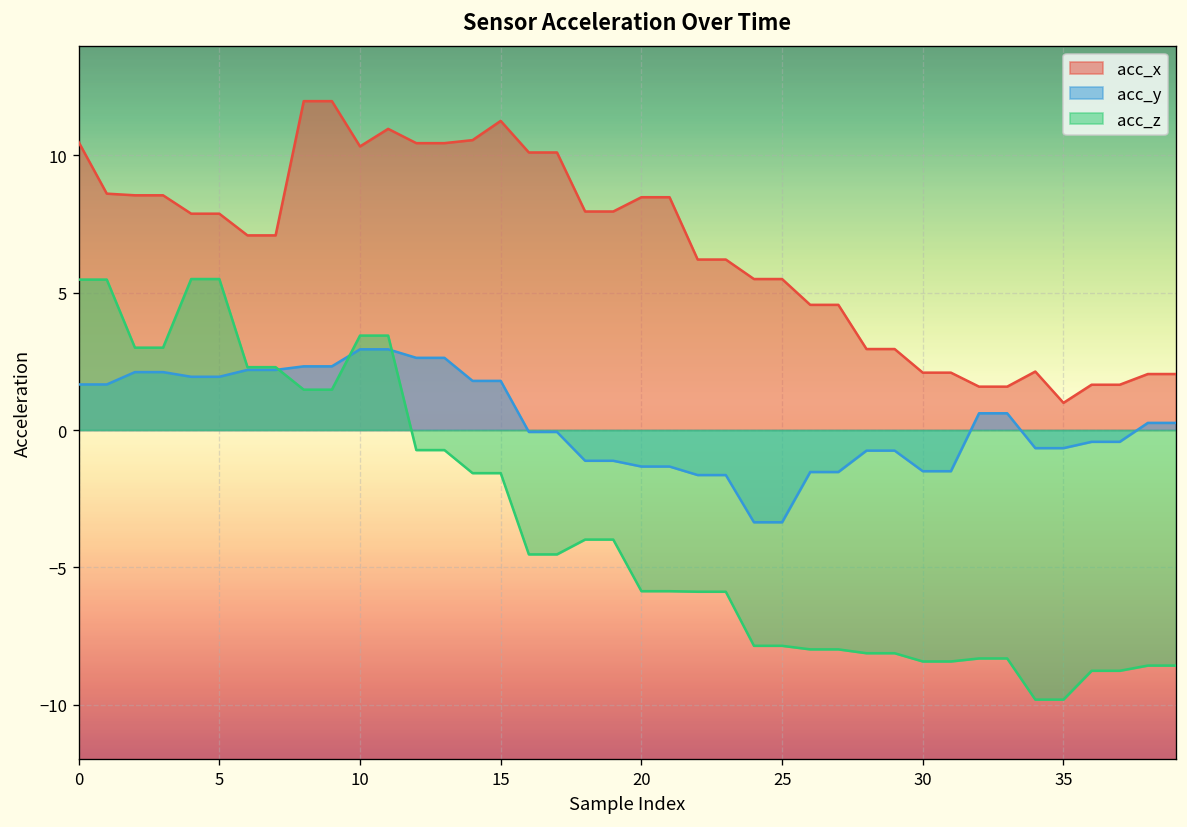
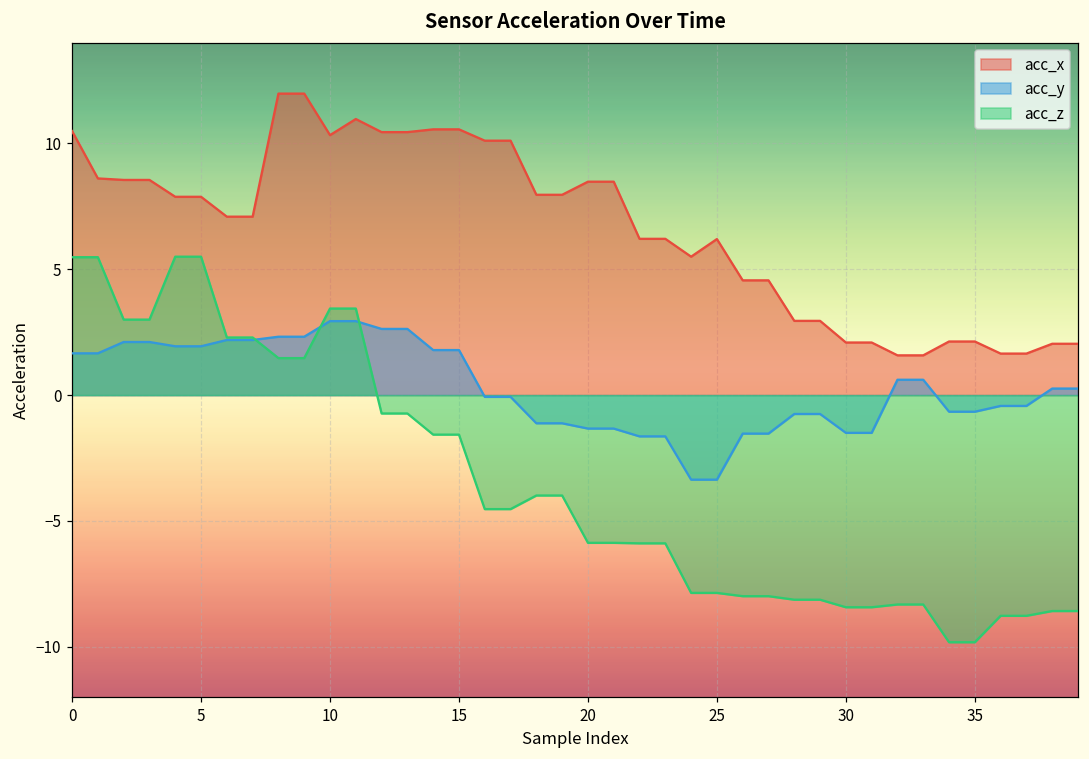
  {
    "acc_x": {
      "0": 10.5,
      "5": 7.9,
      "10": 10.3,
-     "15": 11.3,
+     "15": 10.6,
      "20": 8.5,
-     "25": 5.5,
+     "25": 6.2,
      "30": 2.1,
-     "35": 1.0
+     "35": 2.1
    }
  }
